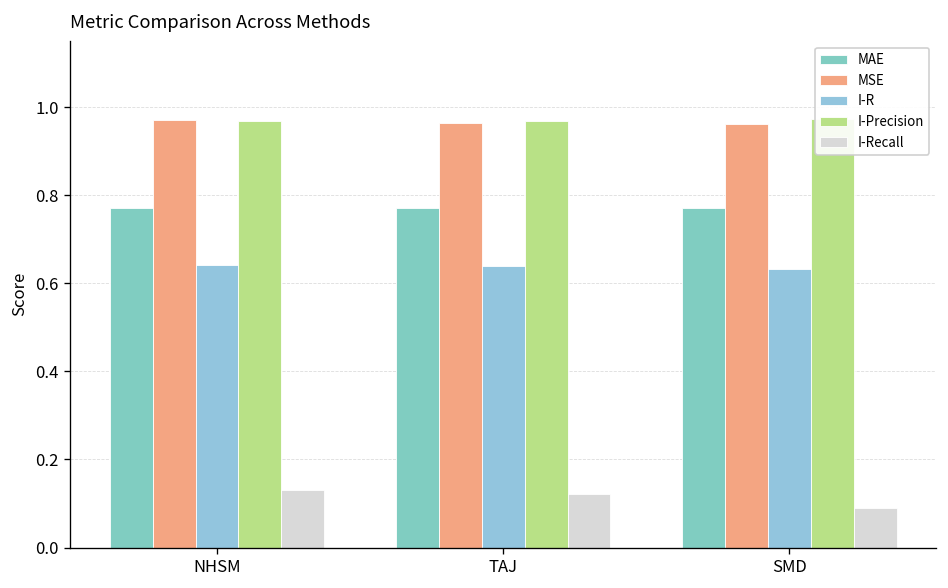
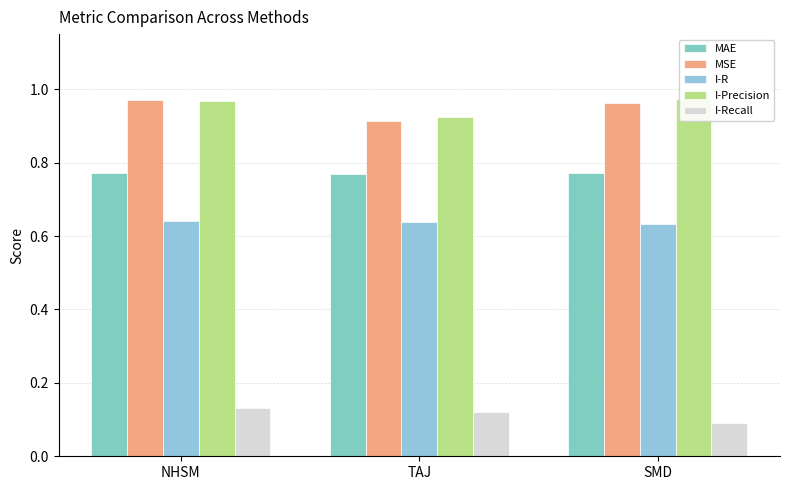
  {
    "MSE": {
      "NHSM": 0.97,
-     "TAJ": 0.96,
+     "TAJ": 0.91,
      "SMD": 0.96
    },
    "I-Precision": {
      "NHSM": 0.97,
-     "TAJ": 0.97
+     "TAJ": 0.92
    },
    "I-Recall": {
      "NHSM": 0.13,
      "TAJ": 0.12,
      "SMD": 0.09
    }
  }
